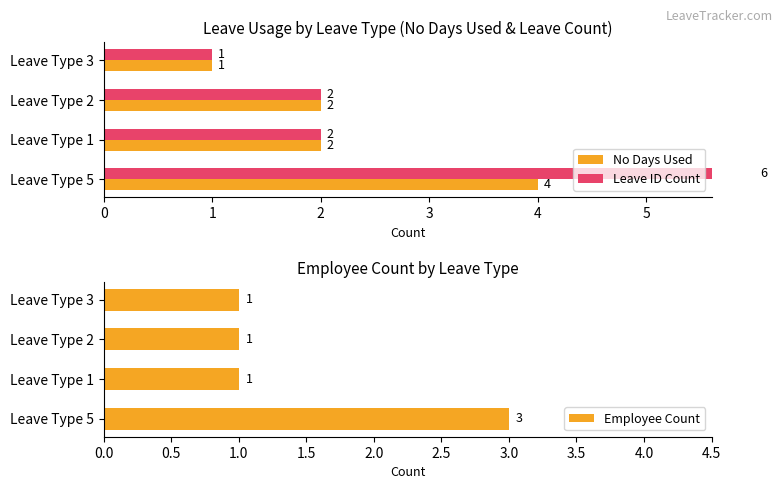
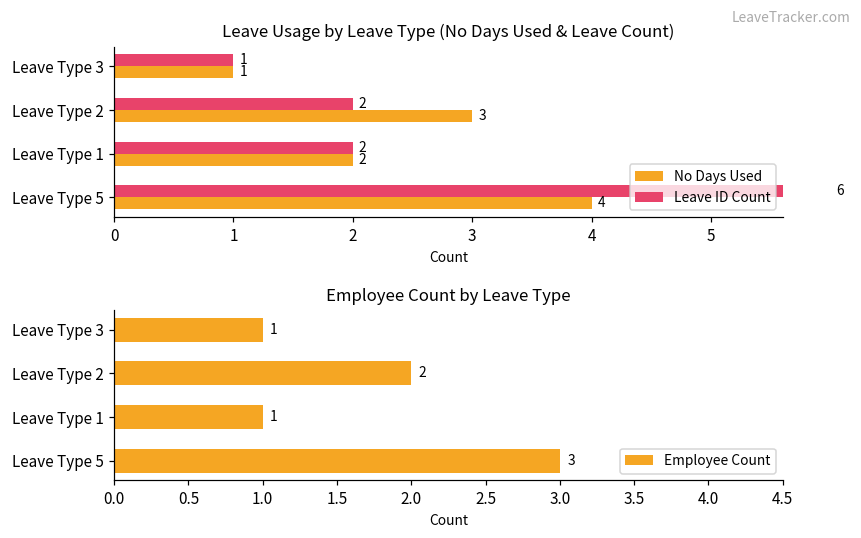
  {
    "Leave Usage by Leave Type (No Days Used & Leave Count)": {
      "No Days Used": {
-       "Leave Type 2": 2,
+       "Leave Type 2": 3,
        "Leave Type 5": 4
      }
    },
    "Employee Count by Leave Type": {
      "Leave Type 3": 1,
-     "Leave Type 2": 1,
+     "Leave Type 2": 2,
      "Leave Type 1": 1,
      "Leave Type 5": 3
    }
  }
